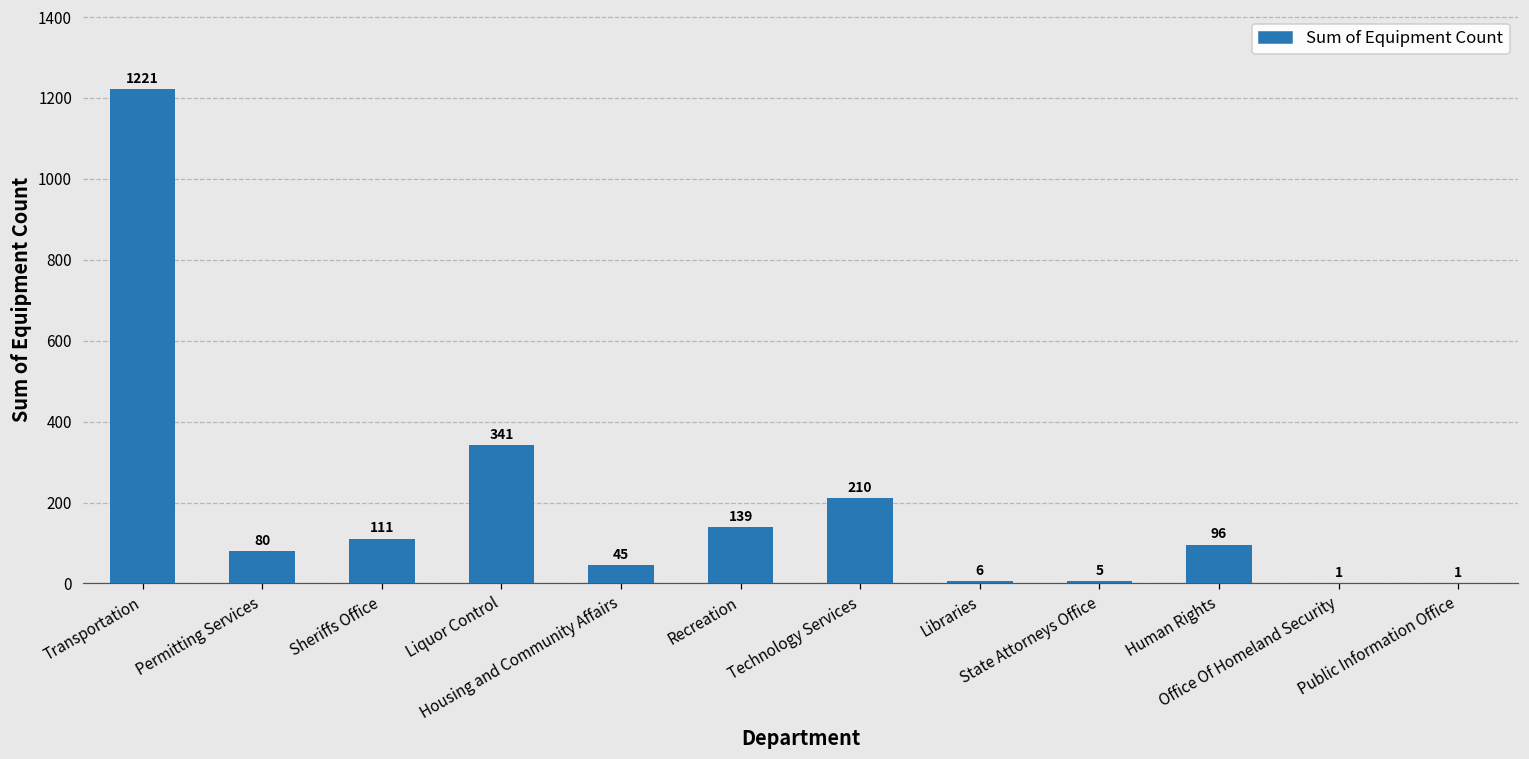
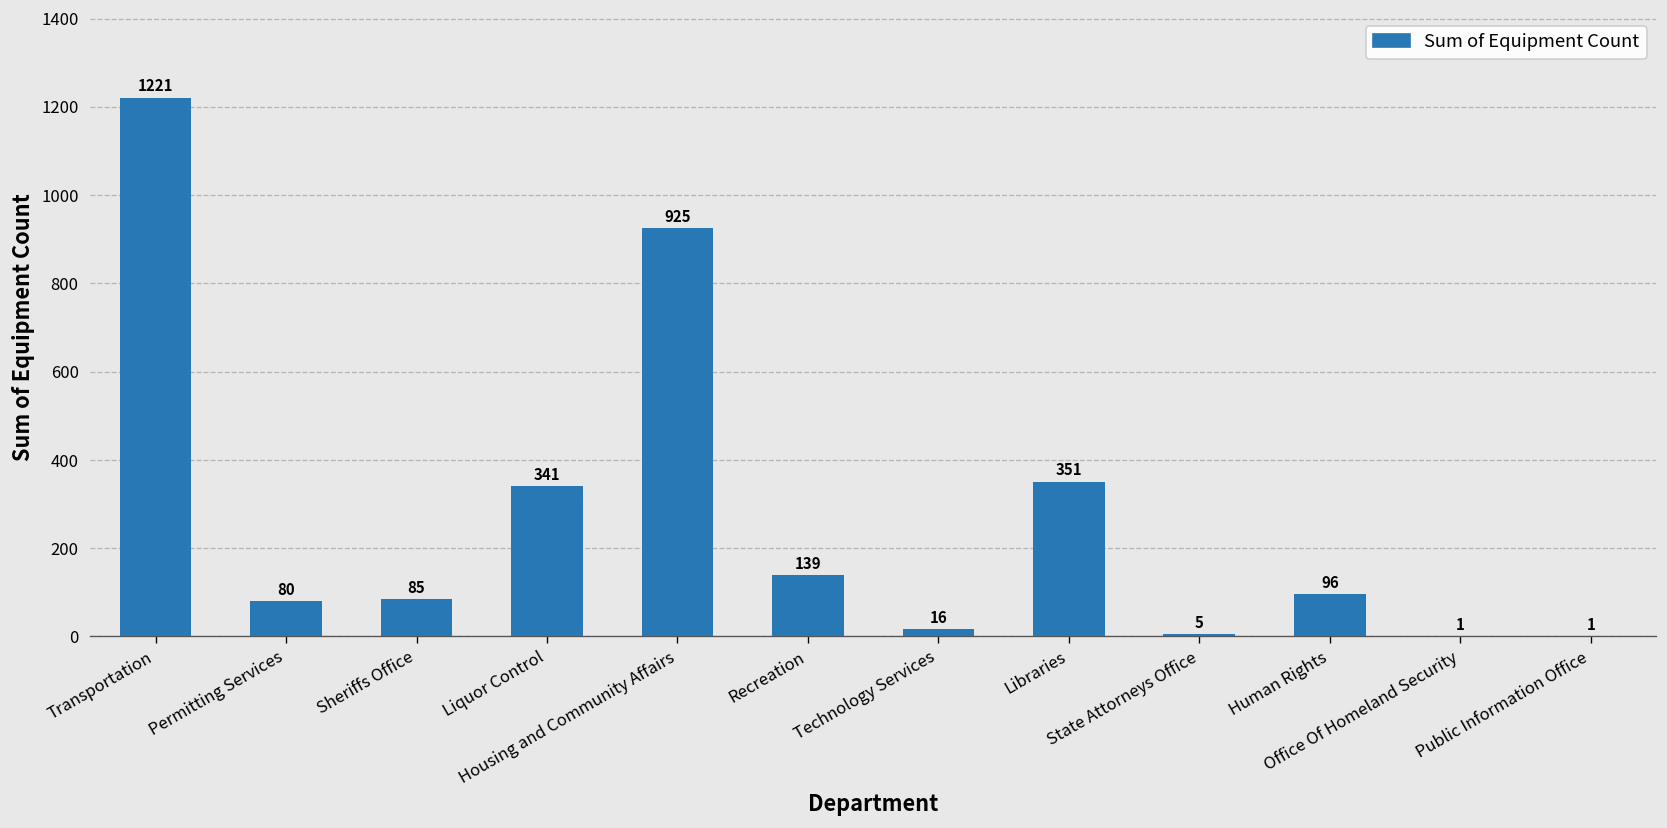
  {
    "Transportation": 1221,
    "Permitting Services": 80,
-   "Sheriffs Office": 111,
+   "Sheriffs Office": 85,
    "Liquor Control": 341,
-   "Housing and Community Affairs": 45,
+   "Housing and Community Affairs": 925,
    "Recreation": 139,
-   "Technology Services": 210,
-   "Libraries": 6,
+   "Technology Services": 16,
+   "Libraries": 351,
    "State Attorneys Office": 5,
    "Human Rights": 96,
    "Office Of Homeland Security": 1,
    "Public Information Office": 1
  }
